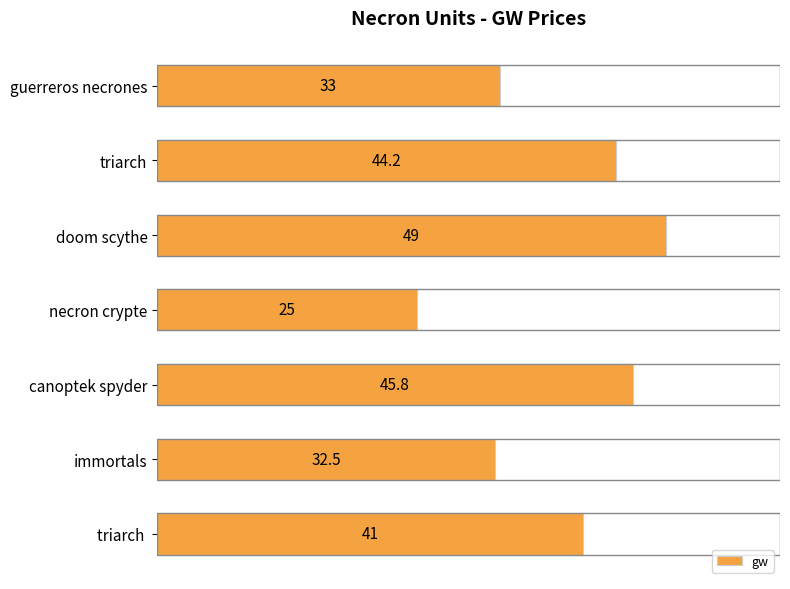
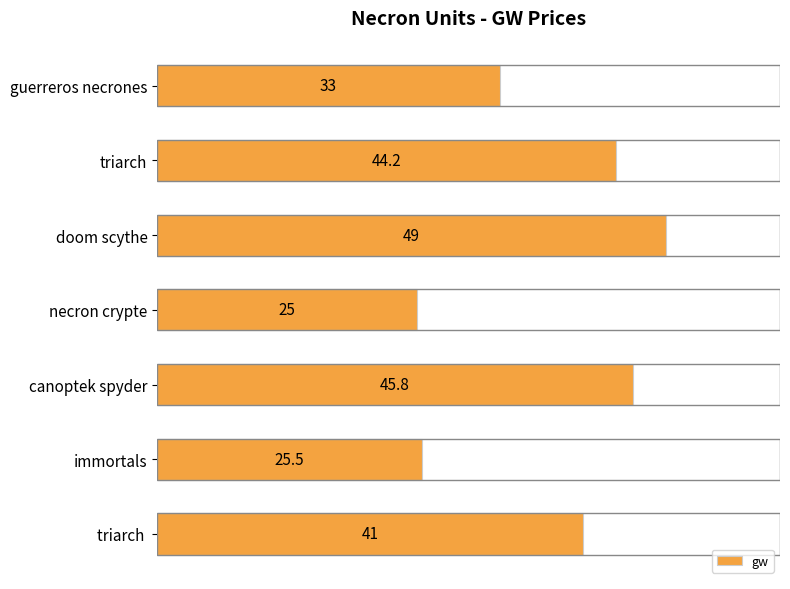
  {
    "guerreros necrones": 33,
    "doom scythe": 49,
    "necron crypte": 25,
    "canoptek spyder": 45.8,
-   "immortals": 32.5
+   "immortals": 25.5
  }
